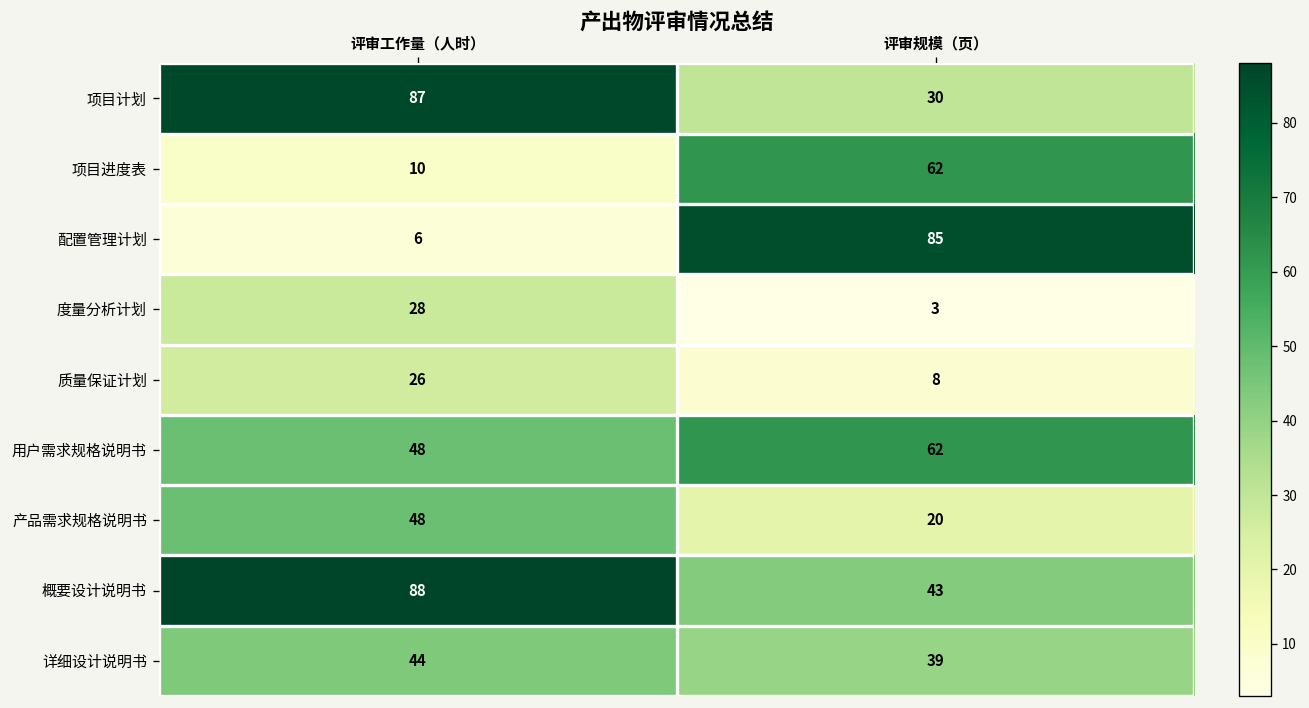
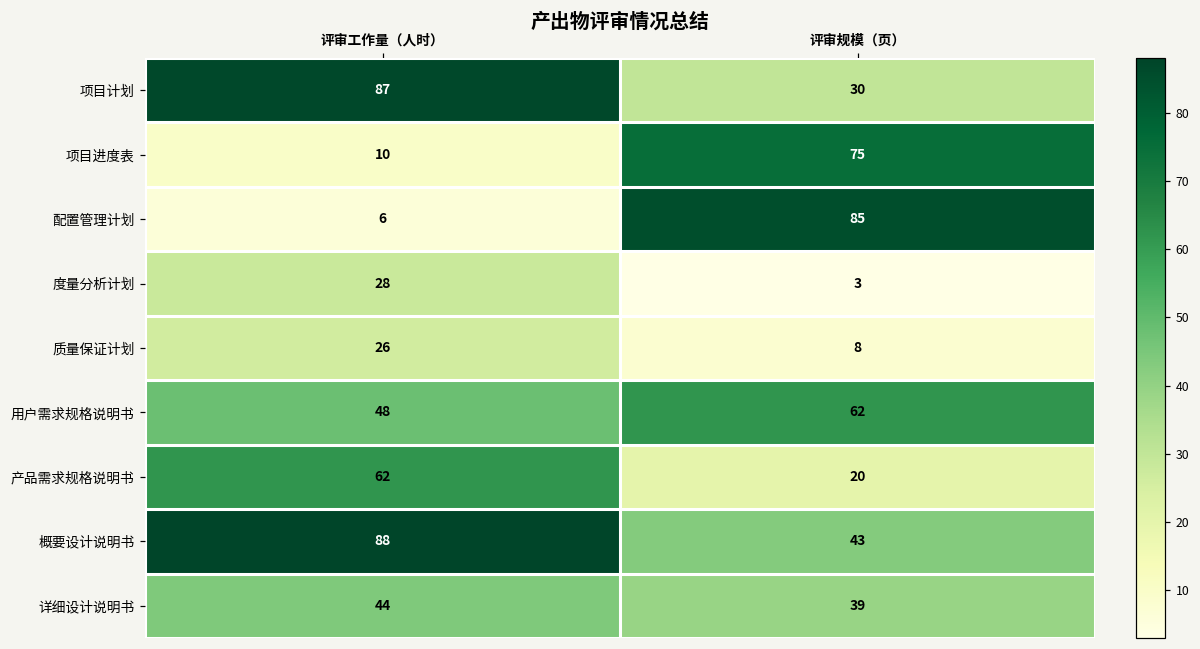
  {
    "项目计划": {
      "评审工作量（人时）": 87,
      "评审规模（页）": 30
    },
    "项目进度表": {
      "评审工作量（人时）": 10,
-     "评审规模（页）": 62
+     "评审规模（页）": 75
    },
    "配置管理计划": {
      "评审工作量（人时）": 6,
      "评审规模（页）": 85
    },
    "度量分析计划": {
      "评审工作量（人时）": 28,
      "评审规模（页）": 3
    },
    "质量保证计划": {
      "评审工作量（人时）": 26,
      "评审规模（页）": 8
    },
    "用户需求规格说明书": {
      "评审工作量（人时）": 48,
      "评审规模（页）": 62
    },
    "产品需求规格说明书": {
-     "评审工作量（人时）": 48,
+     "评审工作量（人时）": 62,
      "评审规模（页）": 20
    },
    "概要设计说明书": {
      "评审工作量（人时）": 88,
      "评审规模（页）": 43
    },
    "详细设计说明书": {
      "评审工作量（人时）": 44,
      "评审规模（页）": 39
    }
  }
